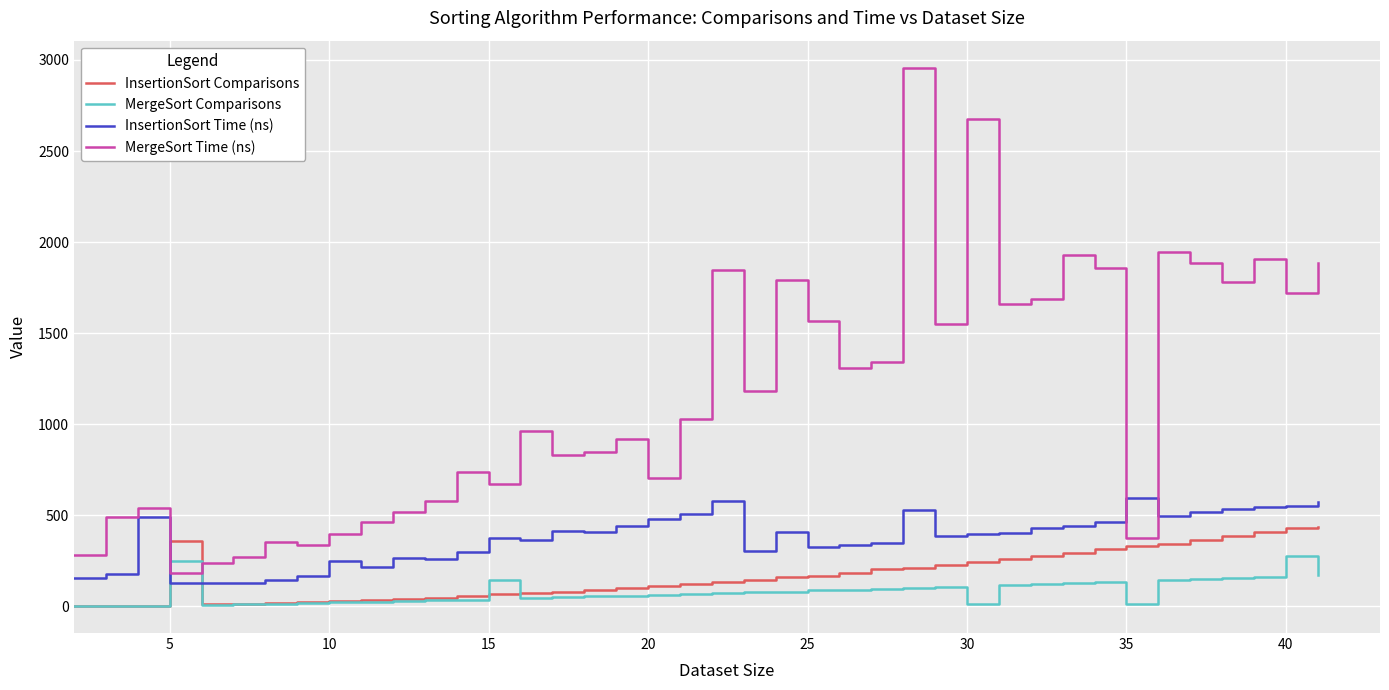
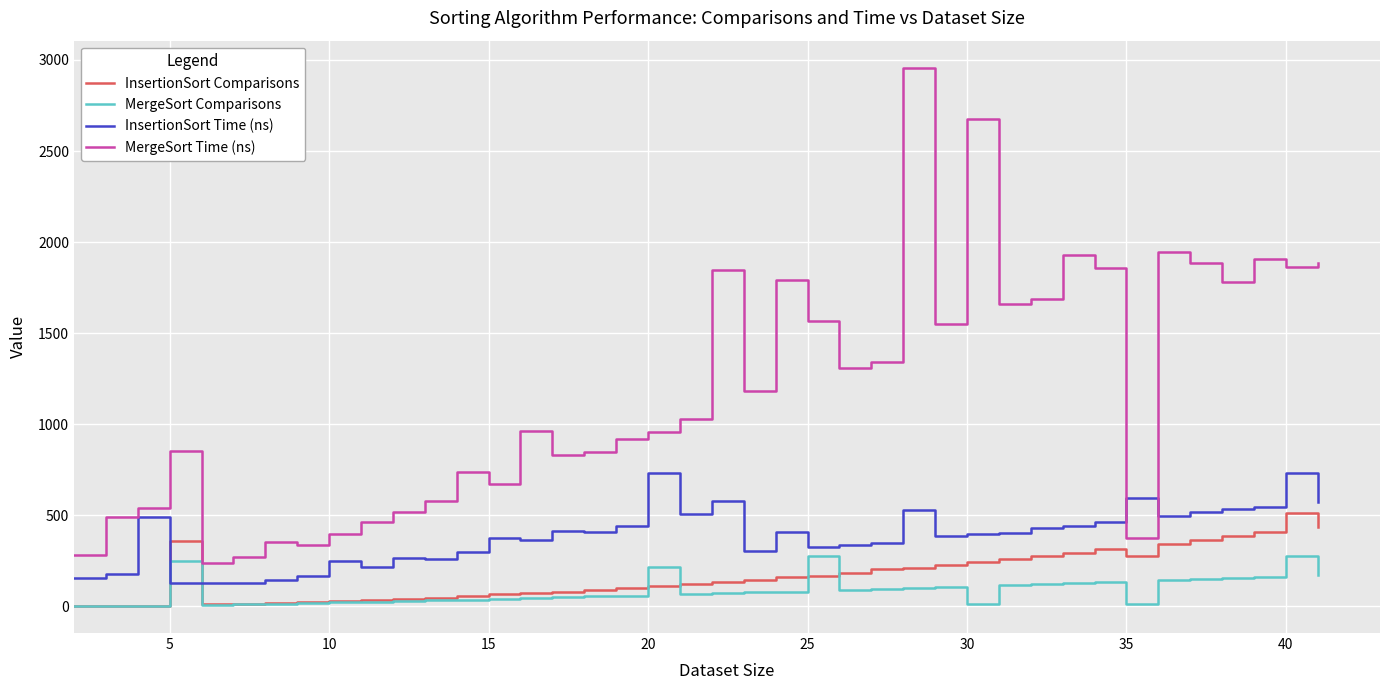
  {
    "InsertionSort Comparisons": {
      "5": 360,
      "15": 70,
      "20": 110,
      "25": 170,
      "30": 240,
-     "35": 330,
-     "40": 430
+     "35": 280,
+     "40": 510
    },
    "MergeSort Comparisons": {
      "5": 250,
-     "15": 150,
-     "20": 60,
-     "25": 90,
+     "15": 40,
+     "20": 220,
+     "25": 270,
      "30": 20,
      "35": 20,
      "40": 280
    },
    "InsertionSort Time (ns)": {
      "5": 130,
      "10": 250,
      "15": 380,
-     "20": 480,
+     "20": 730,
      "25": 320,
      "30": 400,
      "35": 590,
-     "40": 550
+     "40": 730
    },
    "MergeSort Time (ns)": {
-     "5": 180,
+     "5": 850,
      "10": 400,
      "15": 670,
-     "20": 710,
+     "20": 960,
      "25": 1570,
      "30": 2670,
      "35": 370,
-     "40": 1720
+     "40": 1860
    }
  }
